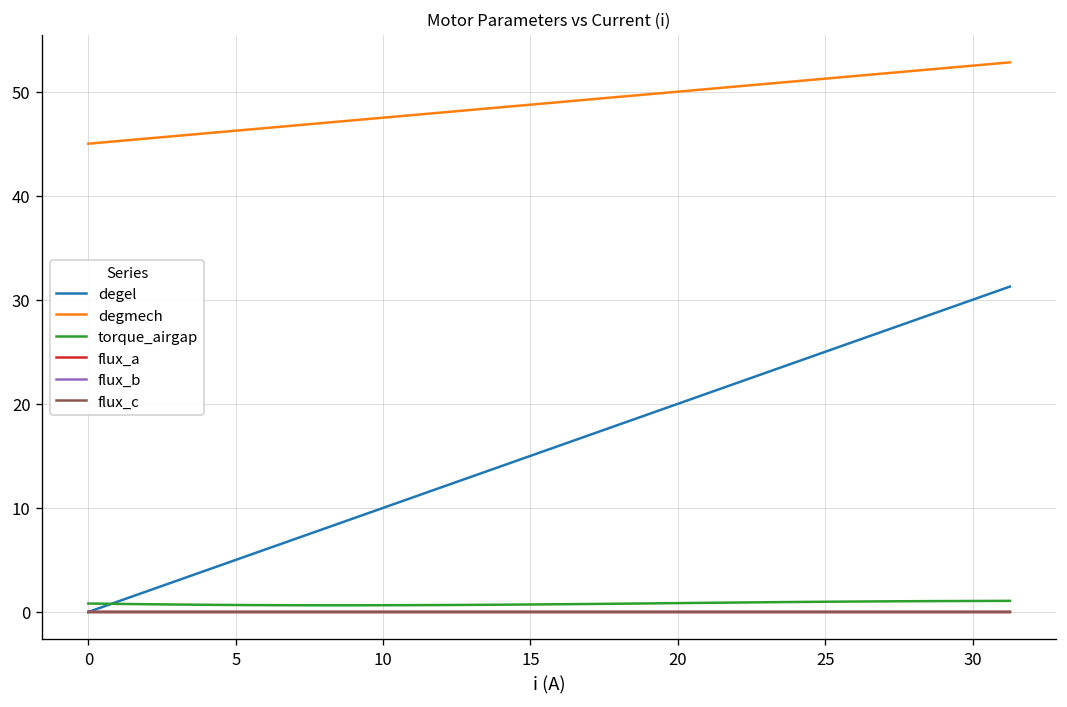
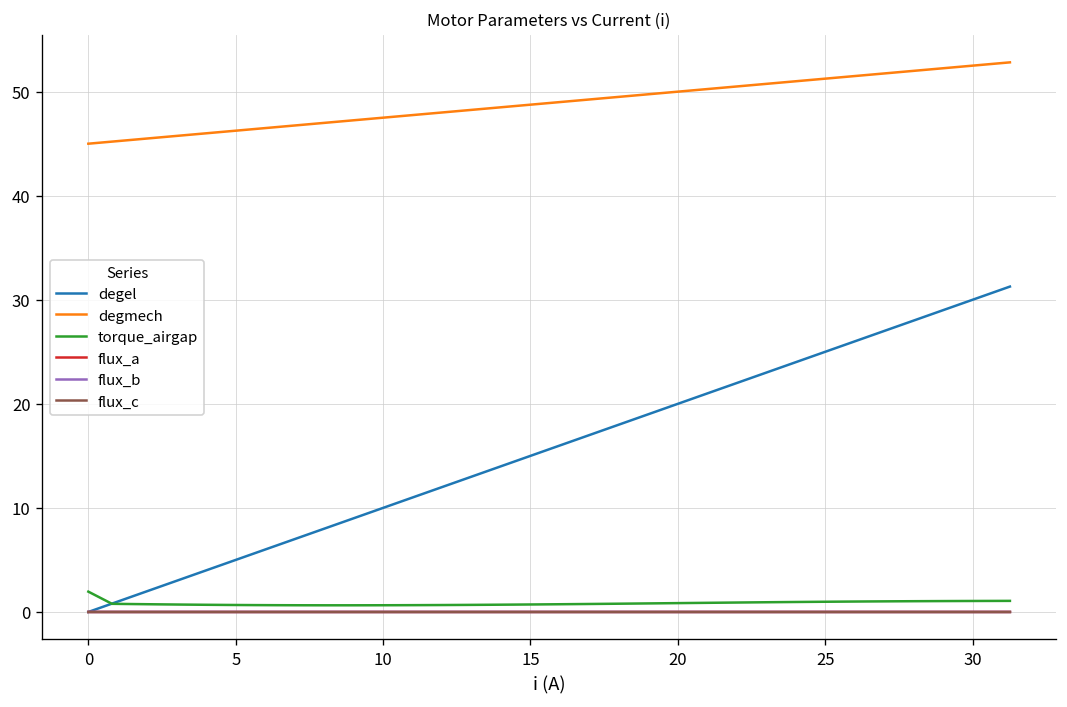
  {
    "degmech": {
      "0": 45
    },
    "torque_airgap": {
-     "0": 1
+     "0": 2
    }
  }
